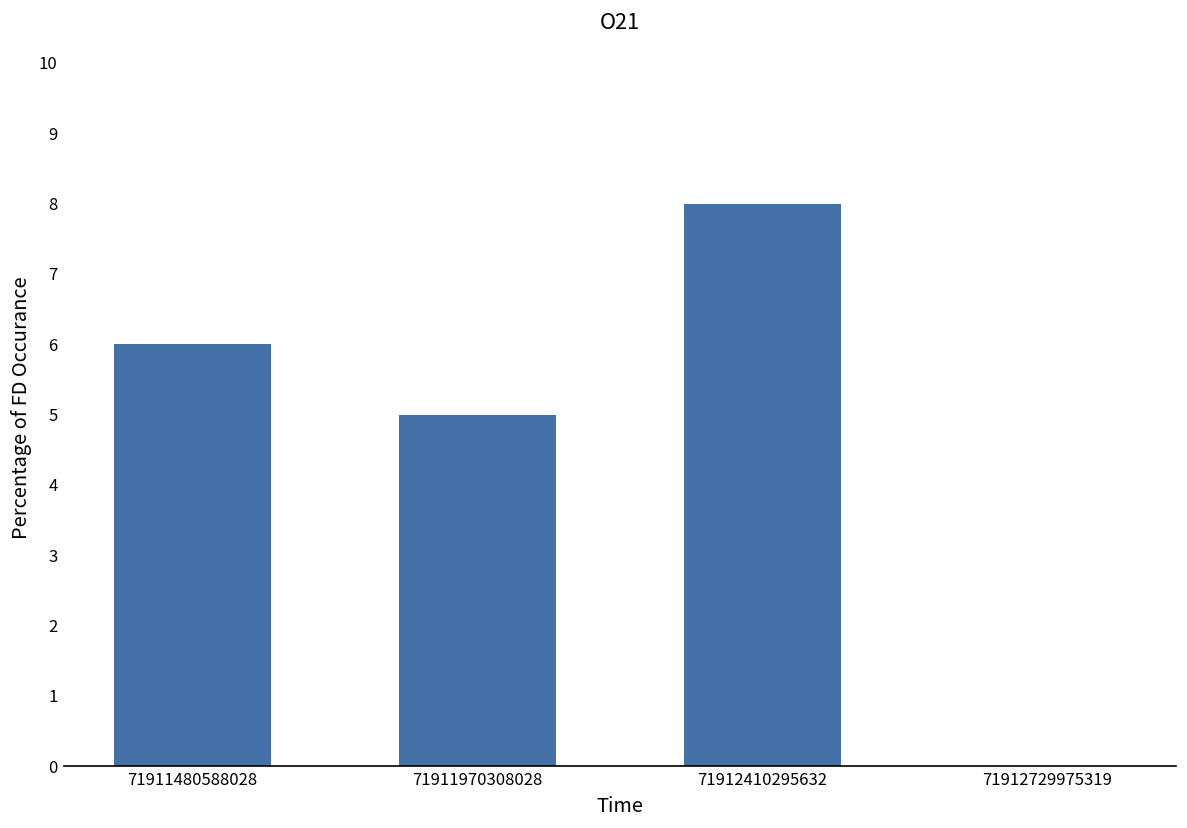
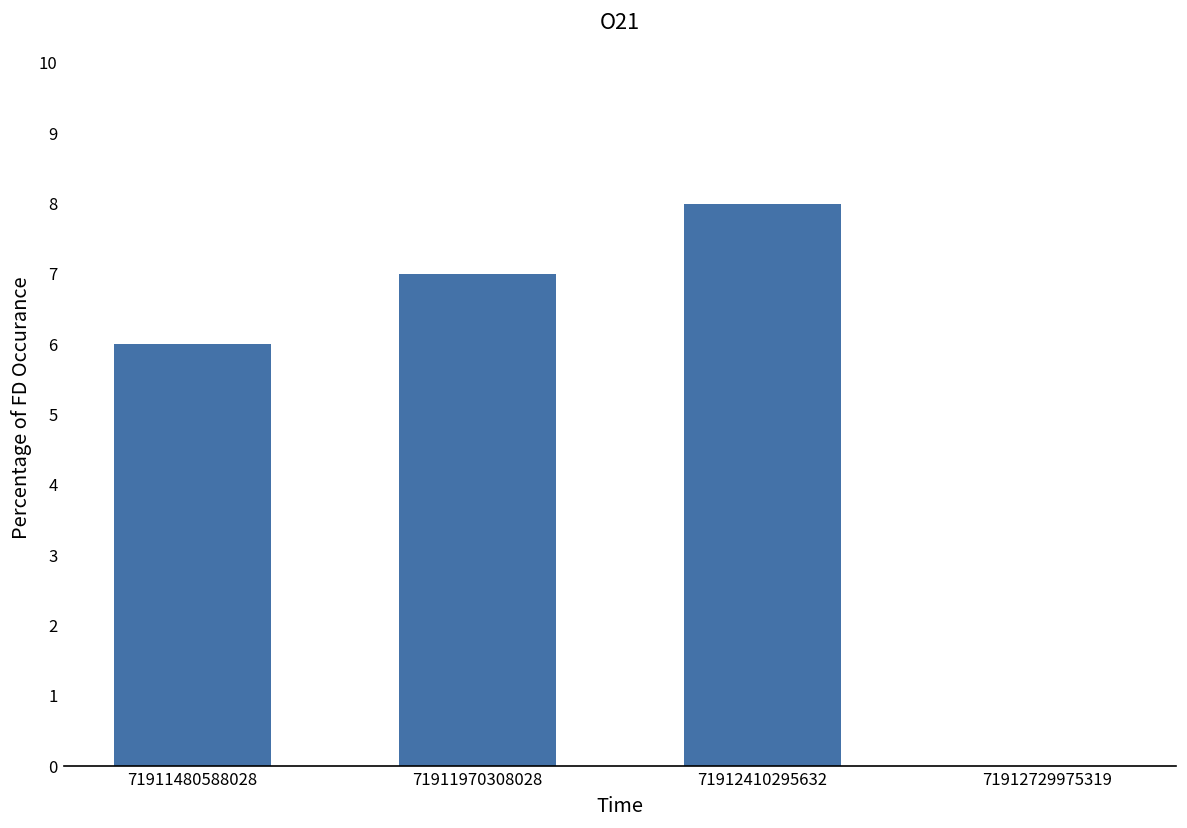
  {
    "71911480588028": 6,
-   "71911970308028": 5,
+   "71911970308028": 7,
    "71912410295632": 8,
    "71912729975319": 0
  }
